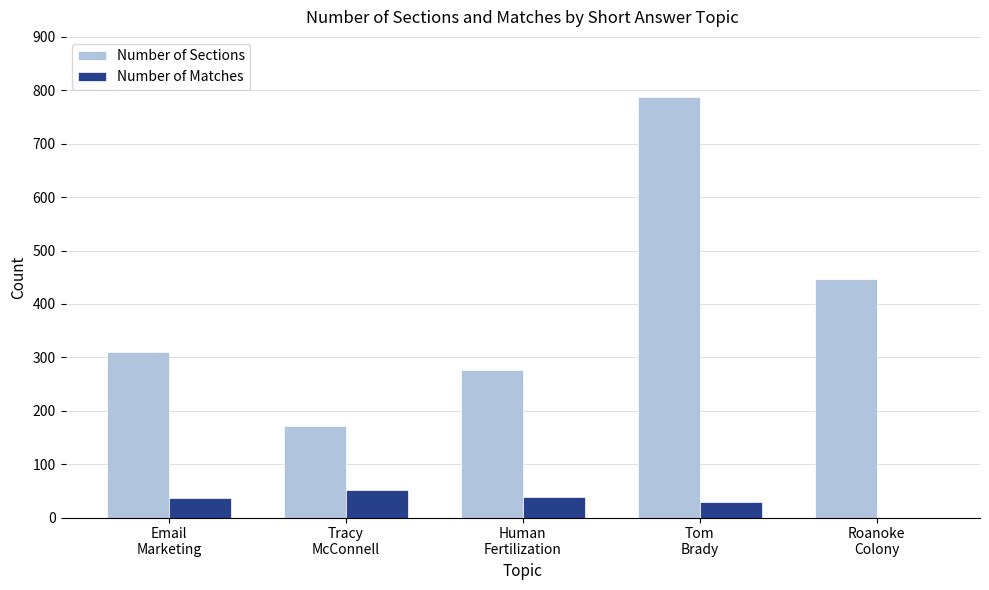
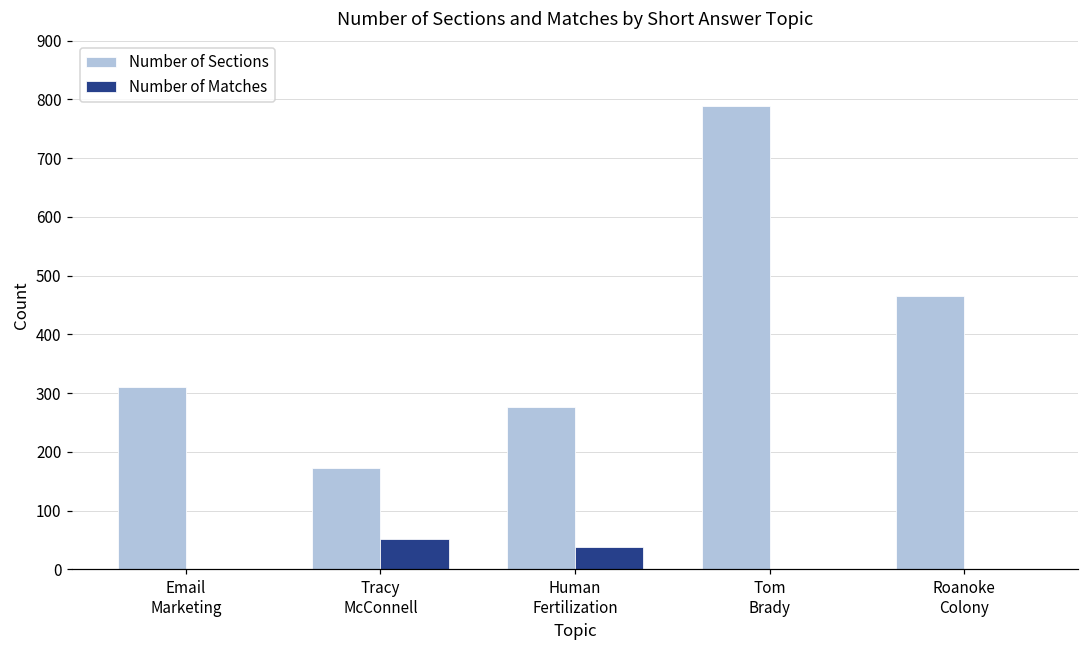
  {
    "Number of Sections": {
      "Email Marketing": 310,
      "Tracy McConnell": 170,
      "Human Fertilization": 280,
      "Tom Brady": 790,
-     "Roanoke Colony": 450
+     "Roanoke Colony": 470
    },
    "Number of Matches": {
-     "Email Marketing": 40,
+     "Email Marketing": 0,
      "Tracy McConnell": 50,
      "Human Fertilization": 40,
-     "Tom Brady": 30,
+     "Tom Brady": 0,
      "Roanoke Colony": 0
    }
  }
